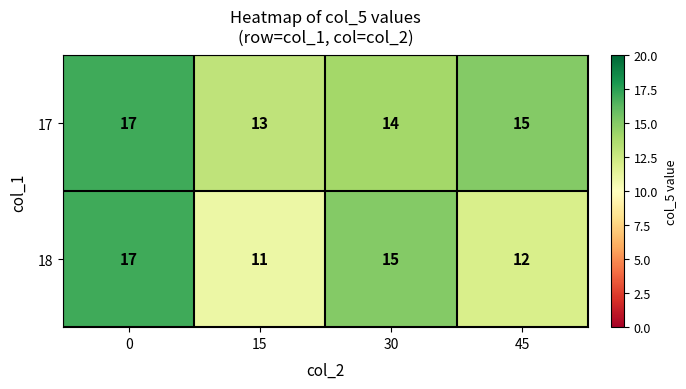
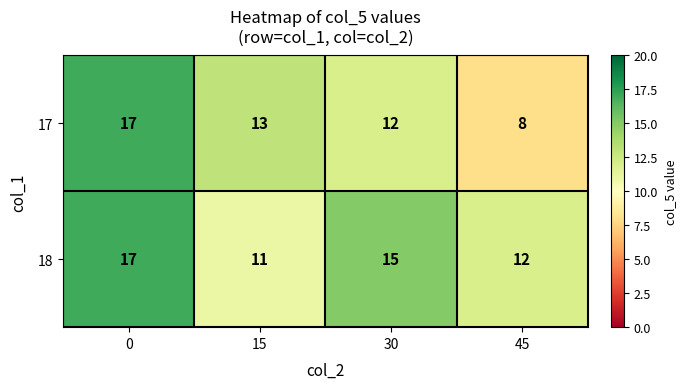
  {
    "17": {
      "0": 17,
      "15": 13,
-     "30": 14,
-     "45": 15
+     "30": 12,
+     "45": 8
    },
    "18": {
      "0": 17,
      "15": 11,
      "30": 15,
      "45": 12
    }
  }
